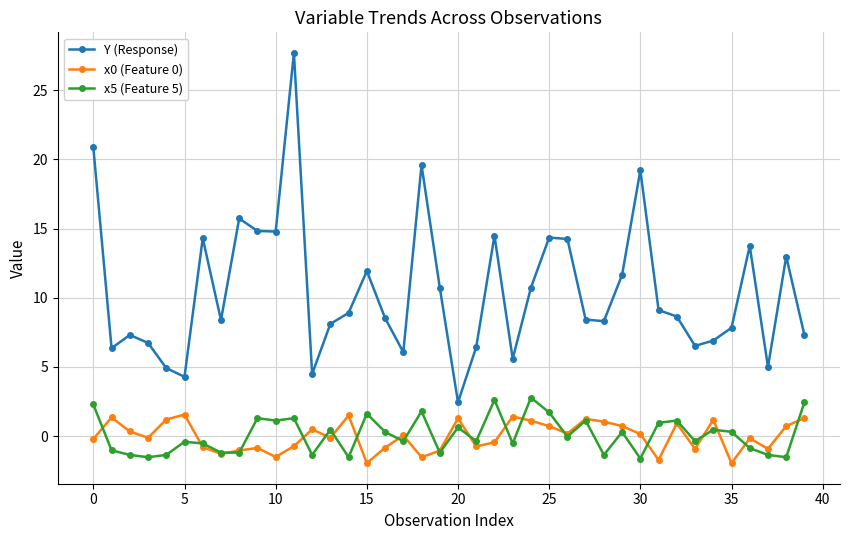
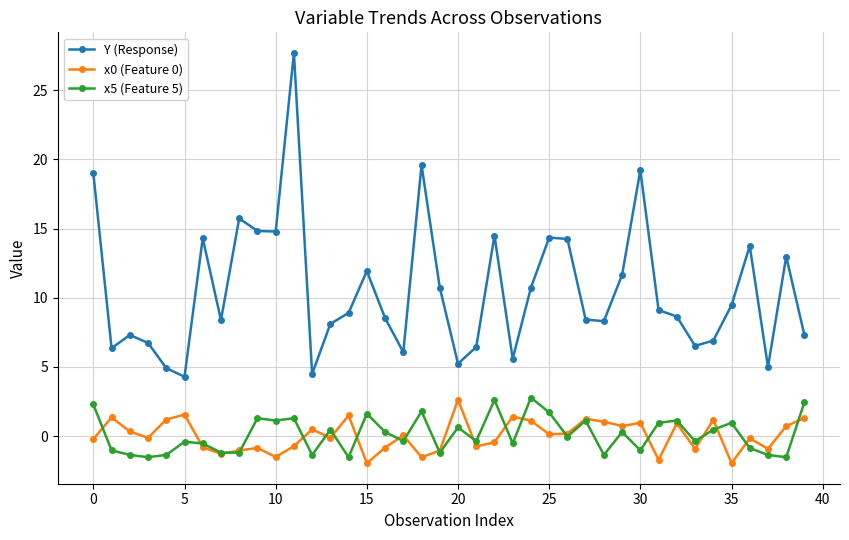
  {
    "Y (Response)": {
-     "0": 20.9,
+     "0": 19.0,
      "5": 4.3,
      "10": 14.8,
      "15": 11.9,
-     "20": 2.4,
+     "20": 5.2,
      "25": 14.3,
      "30": 19.2,
-     "35": 7.8
+     "35": 9.5
    },
    "x0 (Feature 0)": {
      "0": -0.2,
      "5": 1.6,
      "10": -1.5,
      "15": -2.0,
-     "20": 1.3,
-     "25": 0.7,
-     "30": 0.2,
+     "20": 2.6,
+     "25": 0.1,
+     "30": 1.0,
      "35": -2.0
    },
    "x5 (Feature 5)": {
      "0": 2.3,
      "5": -0.4,
      "10": 1.1,
      "15": 1.6,
      "20": 0.6,
      "25": 1.7,
-     "30": -1.6,
-     "35": 0.3
+     "30": -1.0,
+     "35": 1.0
    }
  }
